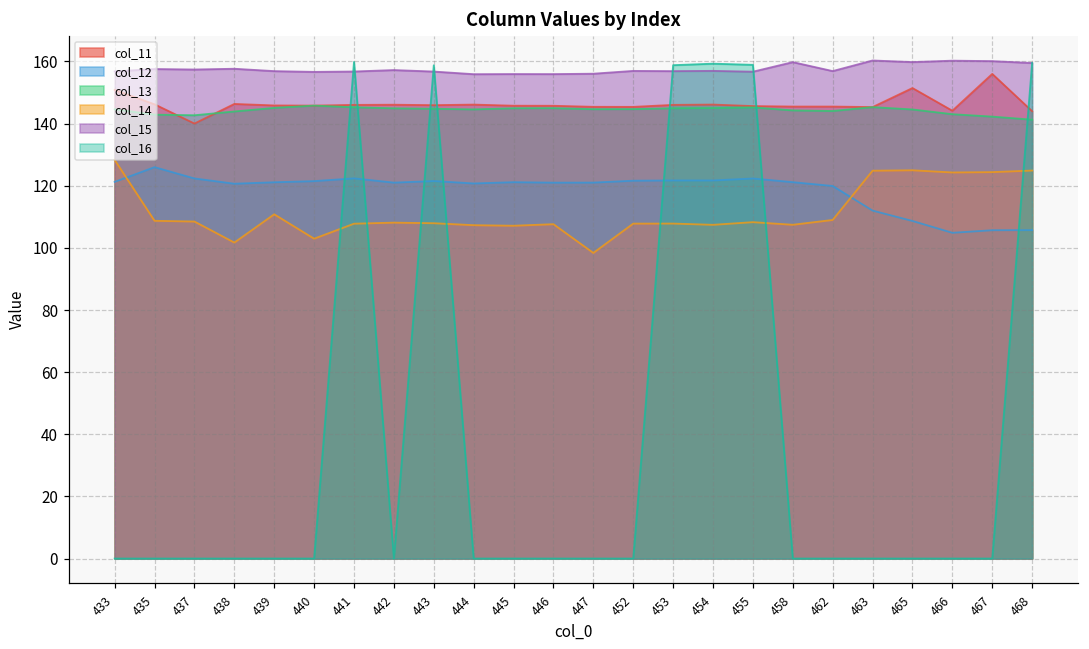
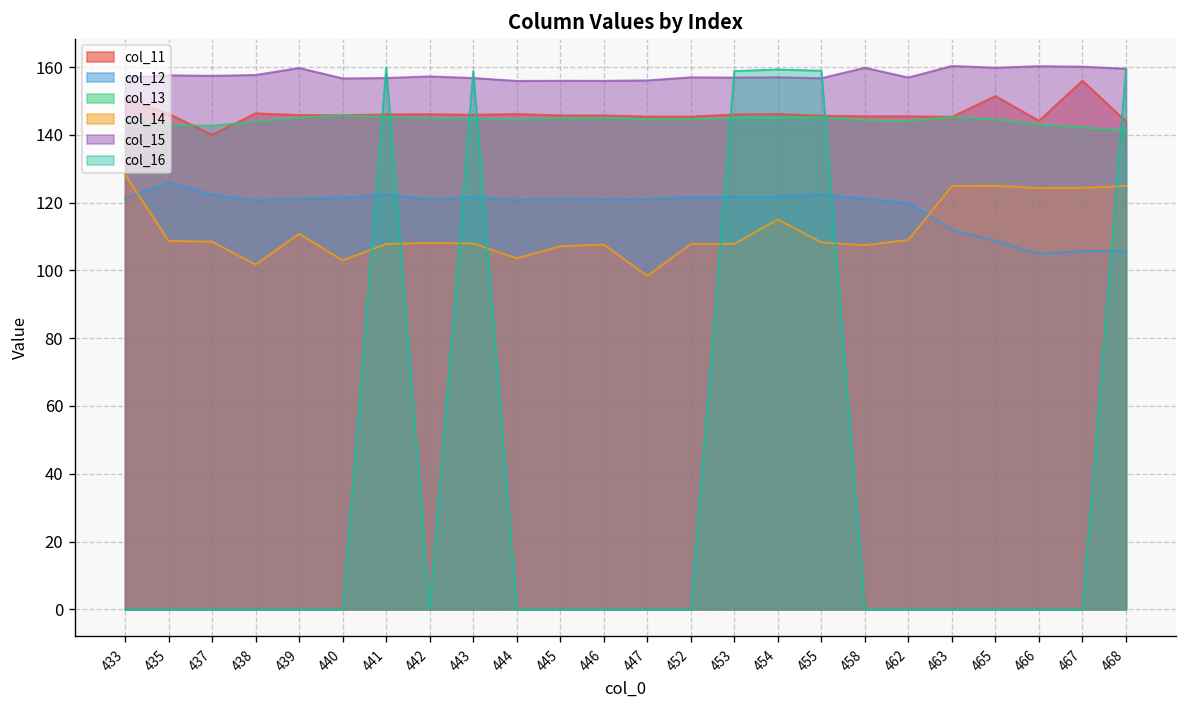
  {
    "col_11": {
      "437": 140,
      "438": 146,
      "442": 146,
      "443": 146,
      "444": 146,
      "453": 146,
      "454": 146,
      "458": 145,
      "462": 145,
      "465": 151,
      "466": 144,
      "467": 156,
      "468": 144
    },
    "col_14": {
      "433": 128,
      "435": 109,
      "437": 108,
      "438": 102,
      "439": 111,
      "440": 103,
      "441": 108,
      "442": 108,
      "443": 108,
-     "444": 107,
+     "444": 104,
      "445": 107,
      "446": 108,
      "447": 98,
      "452": 108,
      "453": 108,
-     "454": 107,
+     "454": 115,
      "455": 108,
      "458": 107,
      "462": 109,
      "463": 125,
      "465": 125,
      "466": 124,
      "467": 124,
      "468": 125
    },
    "col_15": {
      "437": 157,
      "438": 158,
-     "439": 157,
+     "439": 160,
      "440": 157,
      "441": 157,
      "442": 157,
      "443": 157,
      "444": 156,
      "445": 156,
      "446": 156,
      "447": 156,
      "452": 157,
      "453": 157,
      "454": 157,
      "455": 157,
      "458": 160,
      "462": 157,
      "463": 160,
      "465": 160,
      "466": 160,
      "467": 160
    }
  }
